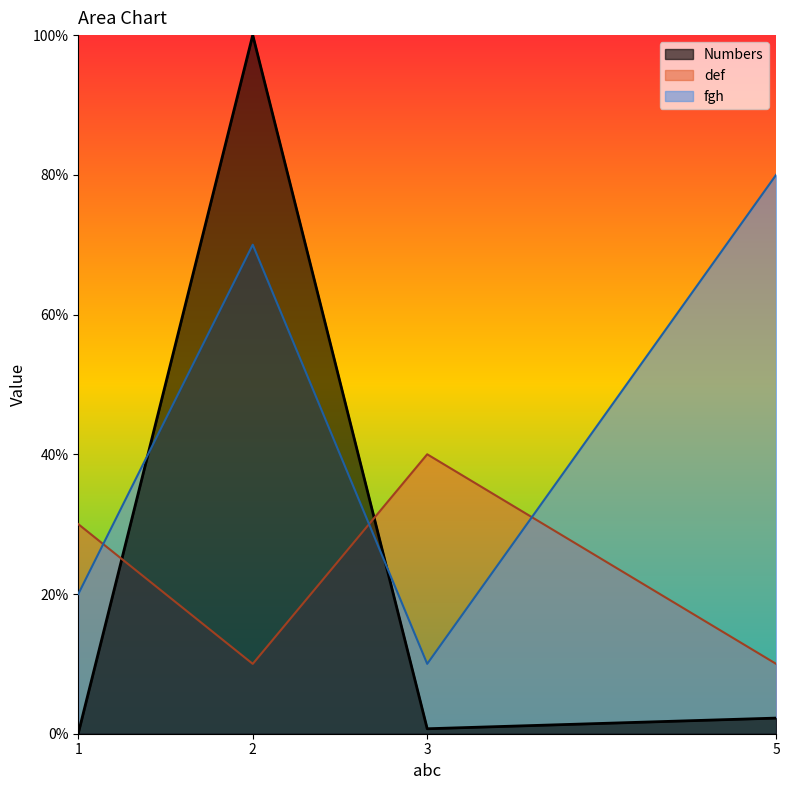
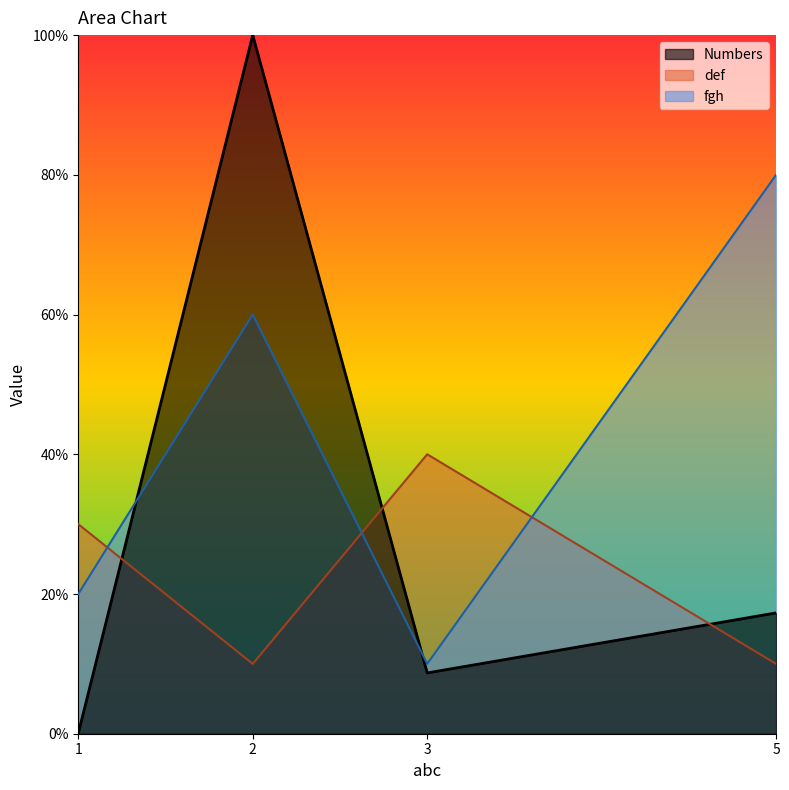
  {
    "Numbers": {
      "1": "0%",
      "2": "100%",
-     "3": "1%",
-     "5": "2%"
+     "3": "9%",
+     "5": "17%"
    },
    "def": {
      "1": "30%",
      "2": "10%",
      "3": "40%",
      "5": "10%"
    },
    "fgh": {
      "1": "20%",
-     "2": "70%",
+     "2": "60%",
      "3": "10%",
      "5": "80%"
    }
  }
